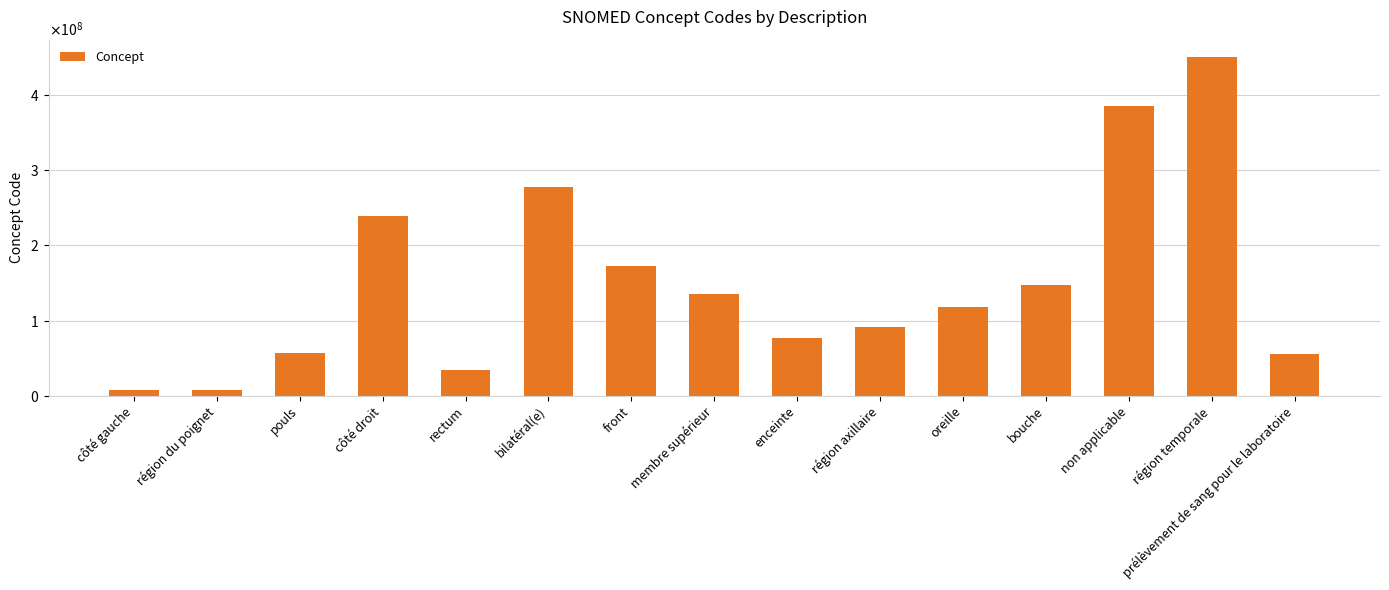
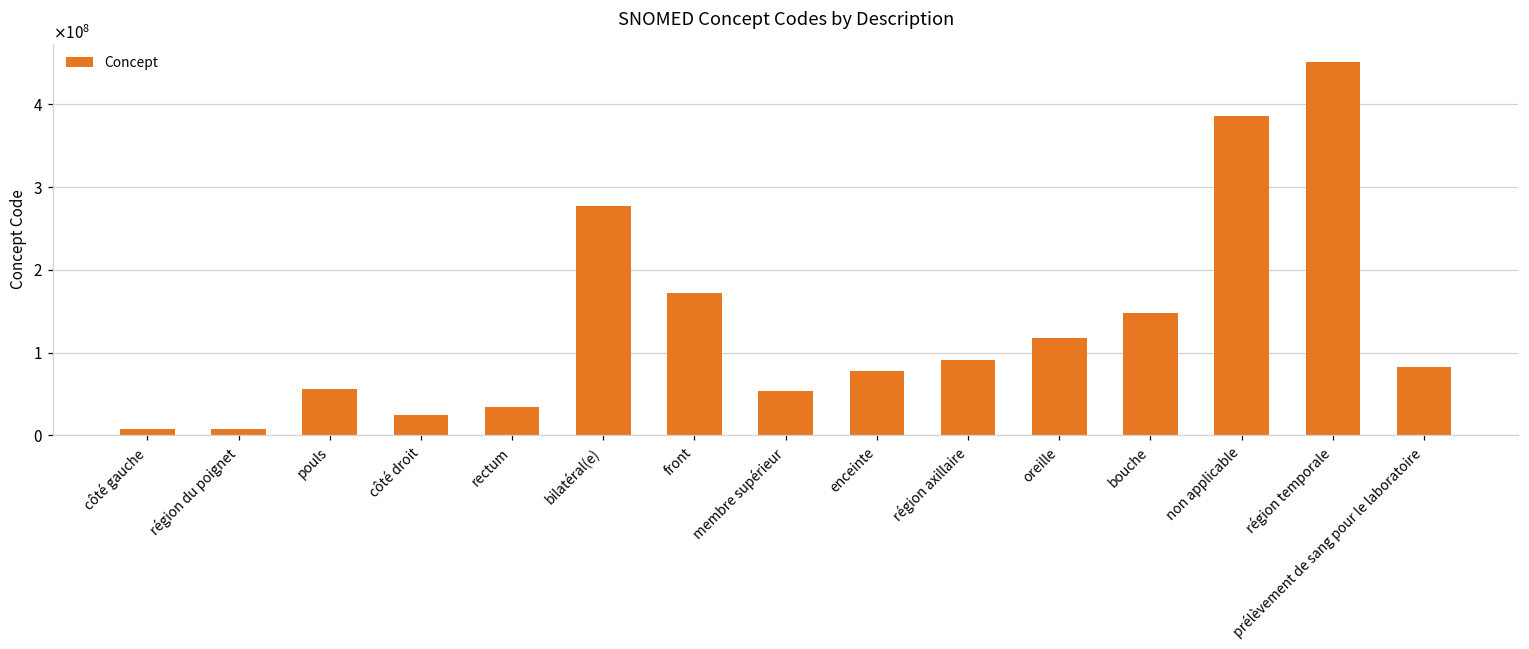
  {
    "côté gauche": 10000000,
    "région du poignet": 10000000,
    "pouls": 60000000,
-   "côté droit": 240000000,
+   "côté droit": 20000000,
    "rectum": 30000000,
    "bilatéral(e)": 280000000,
    "front": 170000000,
-   "membre supérieur": 140000000,
+   "membre supérieur": 50000000,
    "enceinte": 80000000,
    "région axillaire": 90000000,
    "oreille": 120000000,
    "bouche": 150000000,
    "non applicable": 390000000,
    "région temporale": 450000000,
-   "prélèvement de sang pour le laboratoire": 60000000
+   "prélèvement de sang pour le laboratoire": 80000000
  }
